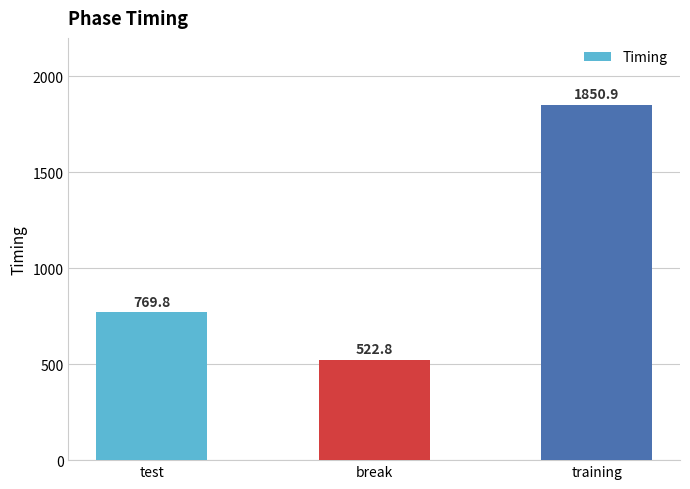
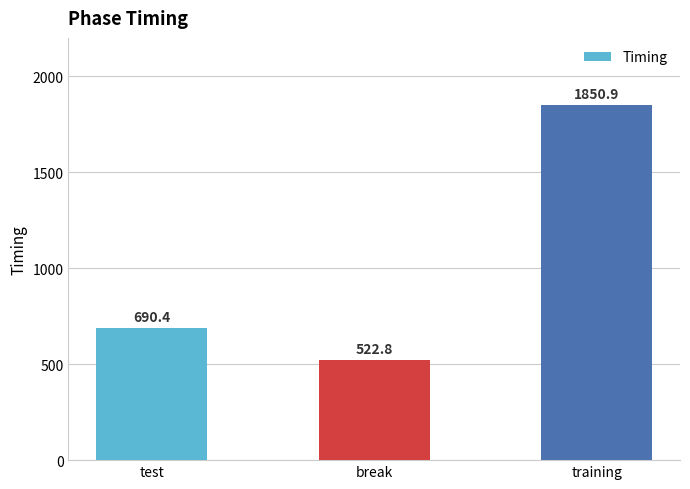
  {
-   "test": 769.8,
+   "test": 690.4,
    "break": 522.8,
    "training": 1850.9
  }
